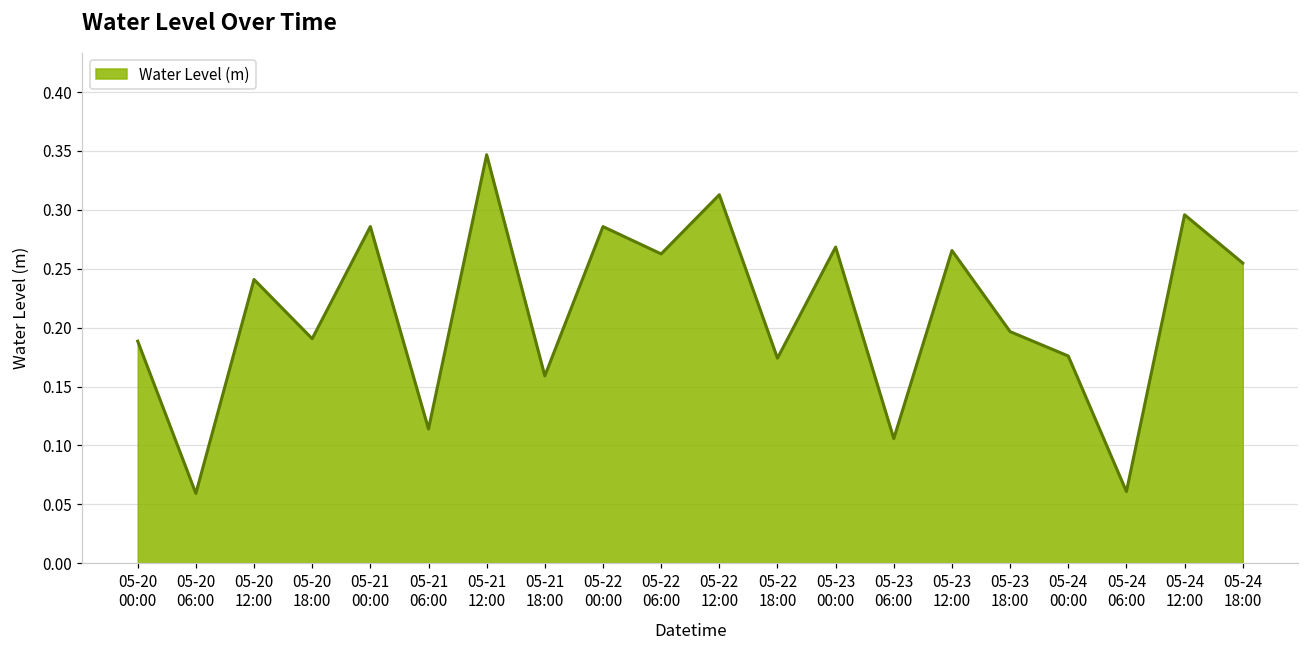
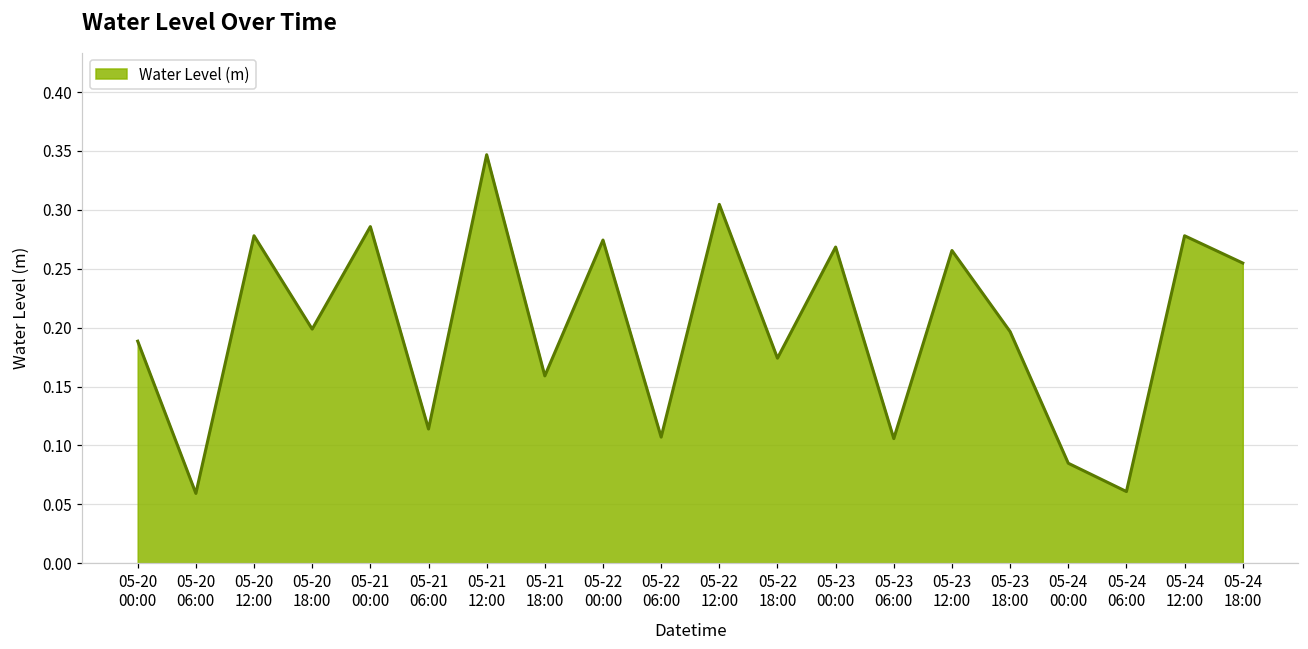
  {
    "05-20 00:00": 0.188,
    "05-20 06:00": 0.059,
-   "05-20 12:00": 0.241,
-   "05-20 18:00": 0.191,
+   "05-20 12:00": 0.278,
+   "05-20 18:00": 0.199,
    "05-21 00:00": 0.286,
    "05-21 06:00": 0.114,
    "05-21 12:00": 0.347,
    "05-21 18:00": 0.159,
-   "05-22 00:00": 0.286,
-   "05-22 06:00": 0.263,
-   "05-22 12:00": 0.313,
+   "05-22 00:00": 0.274,
+   "05-22 06:00": 0.107,
+   "05-22 12:00": 0.305,
    "05-22 18:00": 0.174,
    "05-23 00:00": 0.268,
    "05-23 06:00": 0.106,
    "05-23 12:00": 0.265,
    "05-23 18:00": 0.197,
-   "05-24 00:00": 0.176,
+   "05-24 00:00": 0.085,
    "05-24 06:00": 0.061,
-   "05-24 12:00": 0.296,
+   "05-24 12:00": 0.278,
    "05-24 18:00": 0.255
  }
